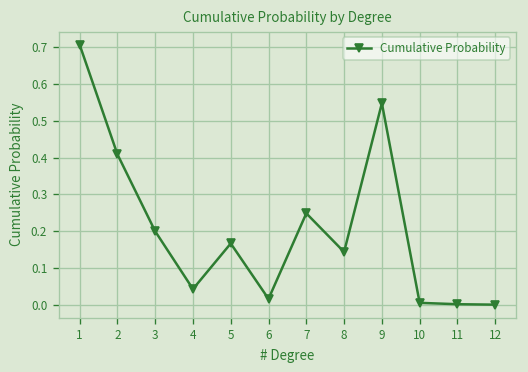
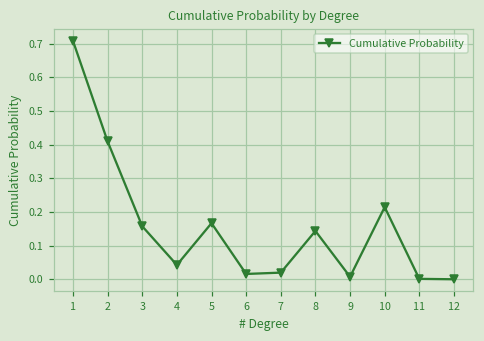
  {
    "1": 0.71,
    "2": 0.41,
-   "3": 0.20,
+   "3": 0.16,
    "4": 0.04,
    "5": 0.17,
    "6": 0.02,
-   "7": 0.25,
+   "7": 0.02,
    "8": 0.14,
-   "9": 0.55,
-   "10": 0.00,
+   "9": 0.01,
+   "10": 0.21,
    "11": 0.00,
    "12": 0.00
  }
